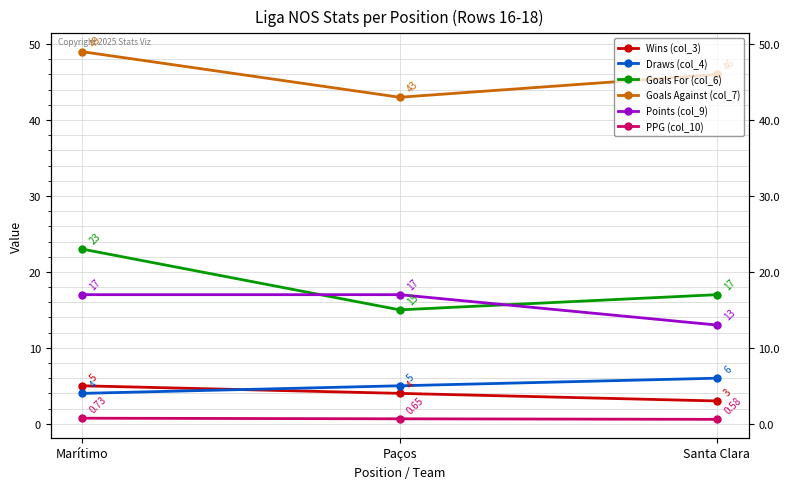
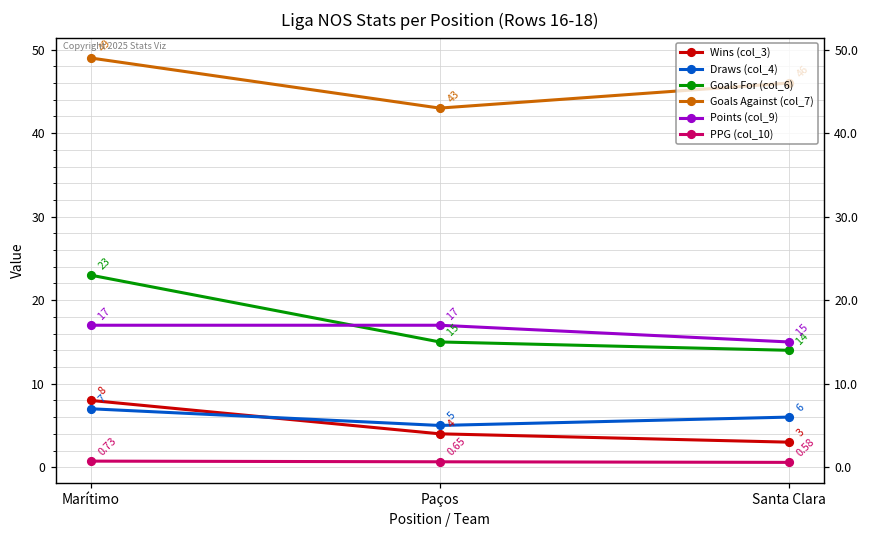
  {
    "Wins (col_3)": {
-     "Marítimo": 5
+     "Marítimo": 8
    },
    "Draws (col_4)": {
-     "Marítimo": 4,
+     "Marítimo": 7,
      "Santa Clara": 6
    },
    "Goals For (col_6)": {
      "Marítimo": 23,
      "Paços": 15,
-     "Santa Clara": 17
+     "Santa Clara": 14
    },
    "Goals Against (col_7)": {
      "Paços": 43
    },
    "Points (col_9)": {
      "Marítimo": 17,
      "Paços": 17,
-     "Santa Clara": 13
+     "Santa Clara": 15
    },
    "PPG (col_10)": {
      "Marítimo": 0.73,
      "Paços": 0.65,
      "Santa Clara": 0.58
    }
  }
